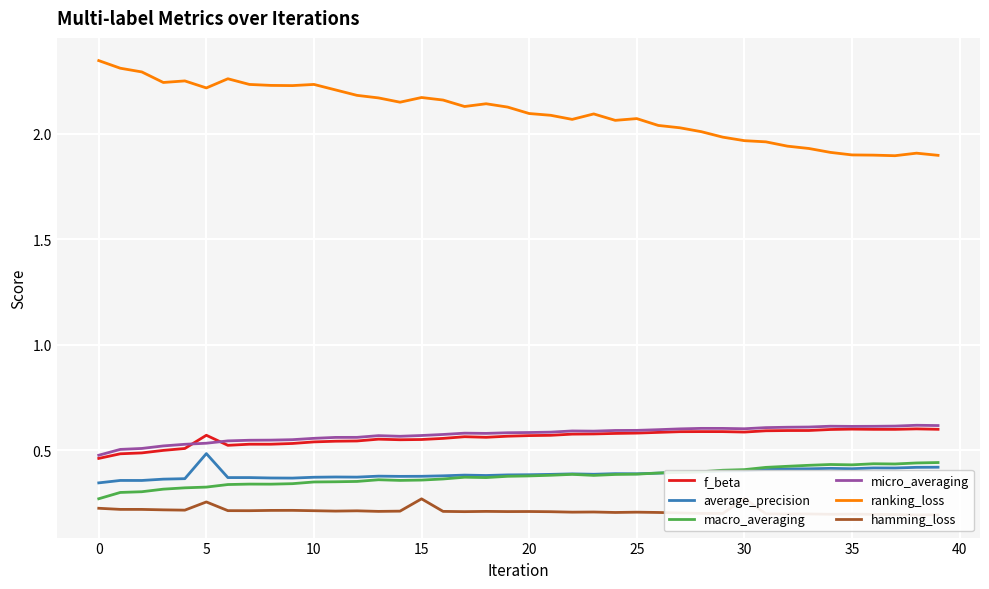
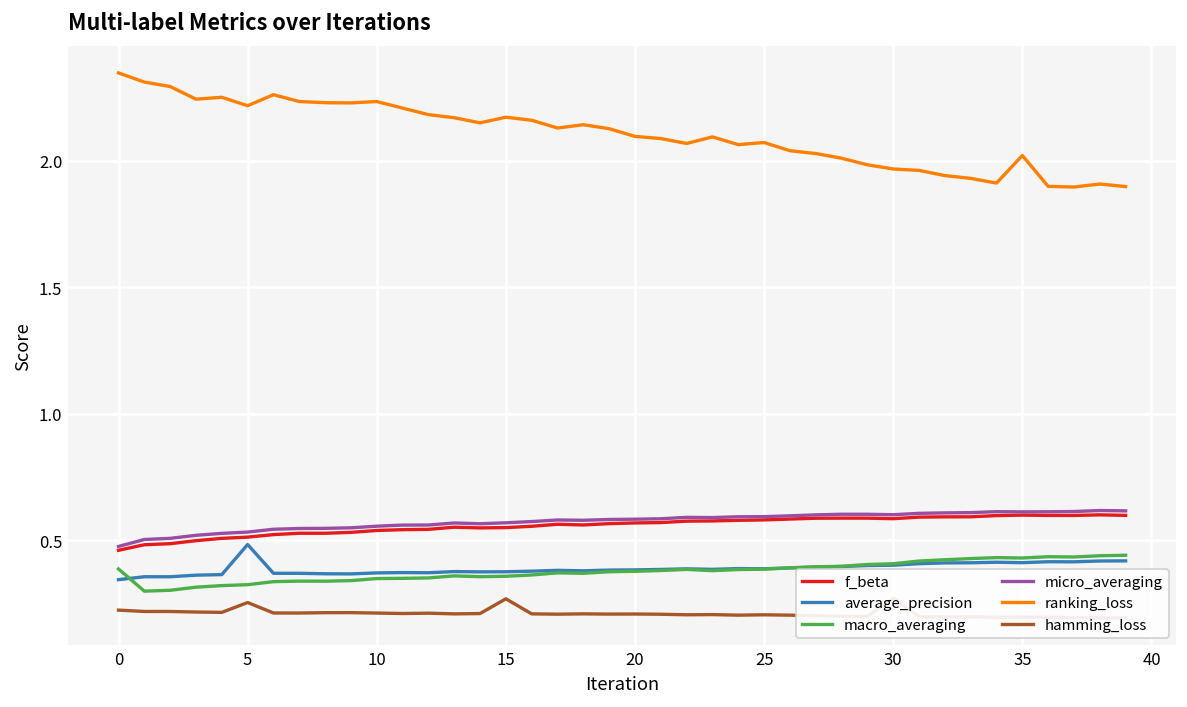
  {
    "f_beta": {
      "0": 0.46,
-     "5": 0.57,
+     "5": 0.51,
      "10": 0.54,
      "15": 0.55,
      "20": 0.57,
      "25": 0.58,
      "30": 0.59,
      "35": 0.60
    },
    "average_precision": {
      "0": 0.34,
      "5": 0.48,
      "10": 0.37,
      "15": 0.38,
      "35": 0.41
    },
    "macro_averaging": {
-     "0": 0.27,
+     "0": 0.39,
      "5": 0.32,
      "10": 0.35,
      "15": 0.36,
      "35": 0.43
    },
    "micro_averaging": {
      "0": 0.48,
      "5": 0.53,
      "10": 0.56,
      "15": 0.57,
      "20": 0.58,
      "25": 0.59,
      "30": 0.60,
      "35": 0.61
    },
    "ranking_loss": {
      "0": 2.35,
      "5": 2.22,
      "10": 2.23,
      "15": 2.17,
      "20": 2.10,
      "25": 2.07,
      "30": 1.97,
-     "35": 1.90
+     "35": 2.02
    },
    "hamming_loss": {
      "0": 0.22,
      "5": 0.25,
      "10": 0.21,
      "15": 0.27,
      "20": 0.21,
      "25": 0.21
    }
  }
